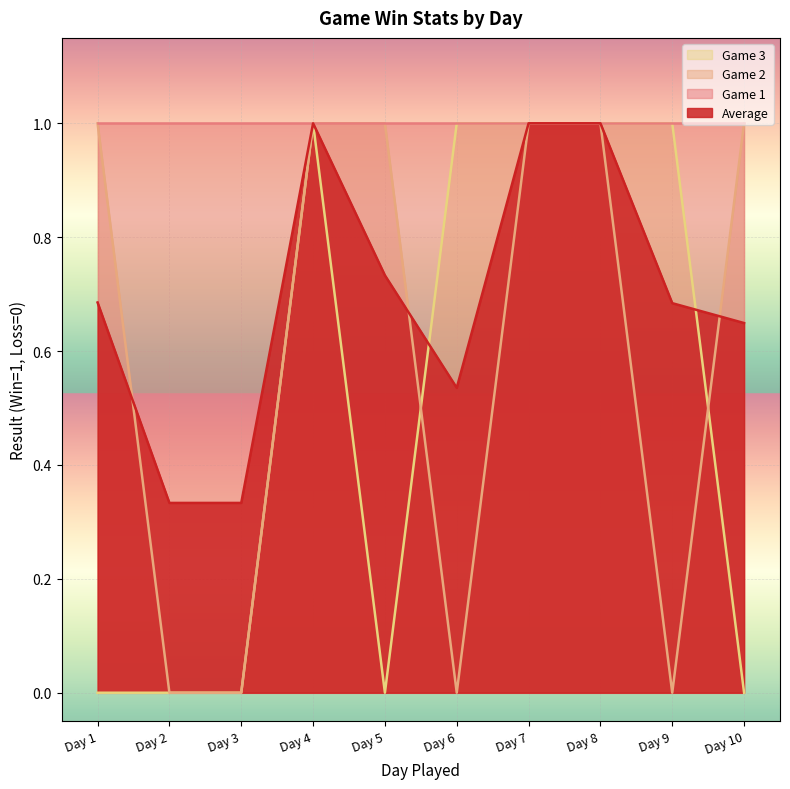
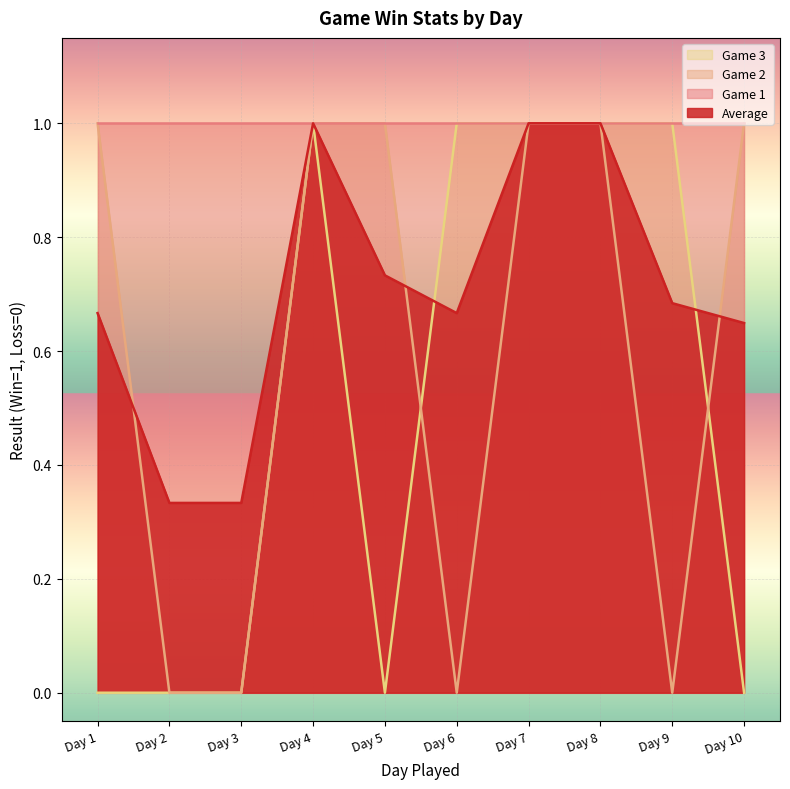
  {
    "Average": {
-     "Day 1": 0.69,
+     "Day 1": 0.67,
      "Day 2": 0.33,
      "Day 3": 0.33,
      "Day 5": 0.73,
-     "Day 6": 0.54,
+     "Day 6": 0.67,
      "Day 9": 0.68,
      "Day 10": 0.65
    }
  }
